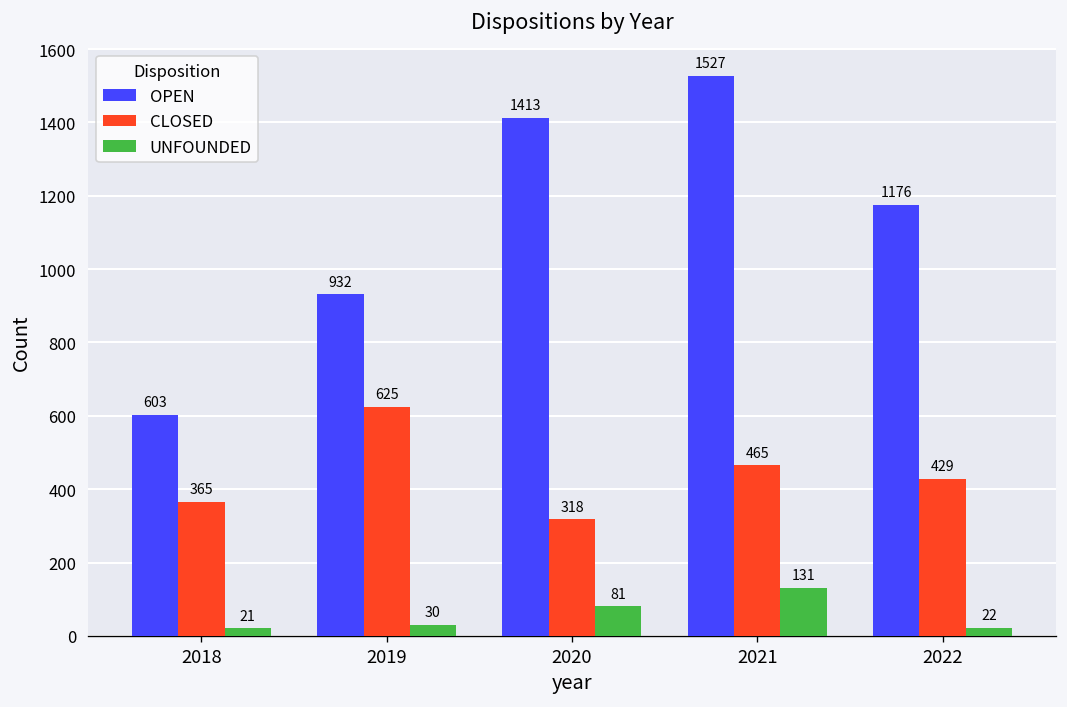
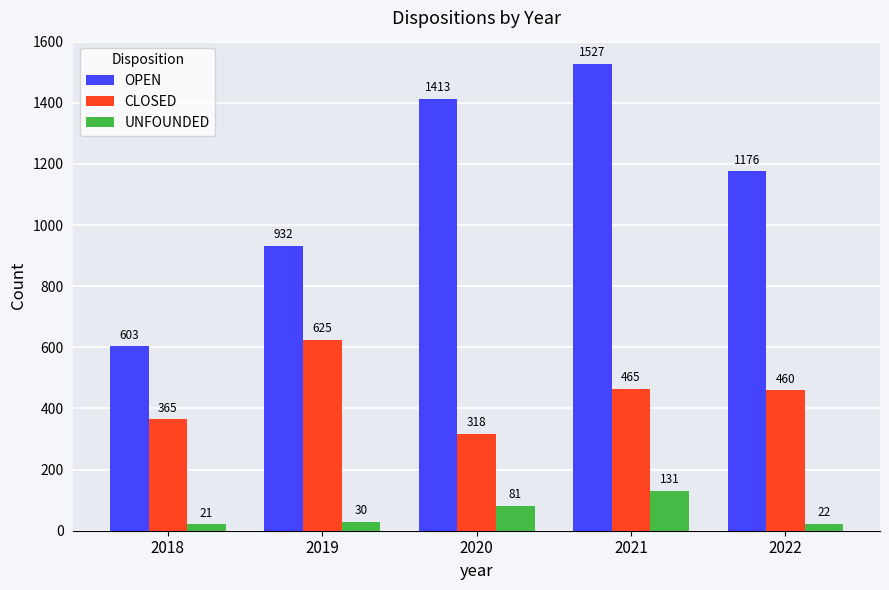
  {
    "OPEN": {
      "2018": 603,
      "2019": 932,
      "2020": 1413,
      "2021": 1527,
      "2022": 1176
    },
    "CLOSED": {
      "2018": 365,
      "2019": 625,
      "2020": 318,
      "2021": 465,
-     "2022": 429
+     "2022": 460
    },
    "UNFOUNDED": {
      "2018": 21,
      "2019": 30,
      "2020": 81,
      "2021": 131,
      "2022": 22
    }
  }
